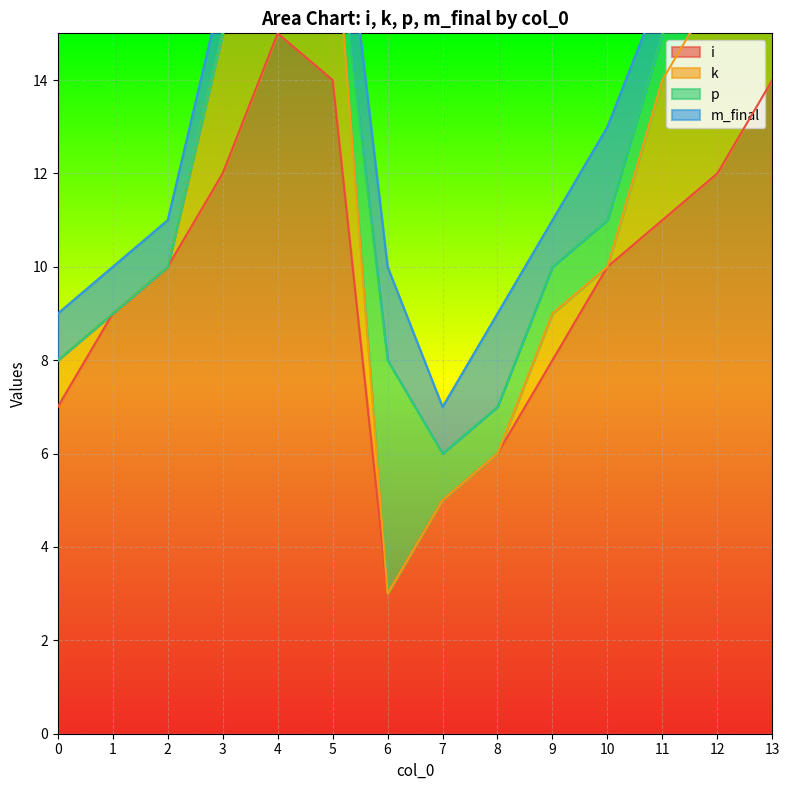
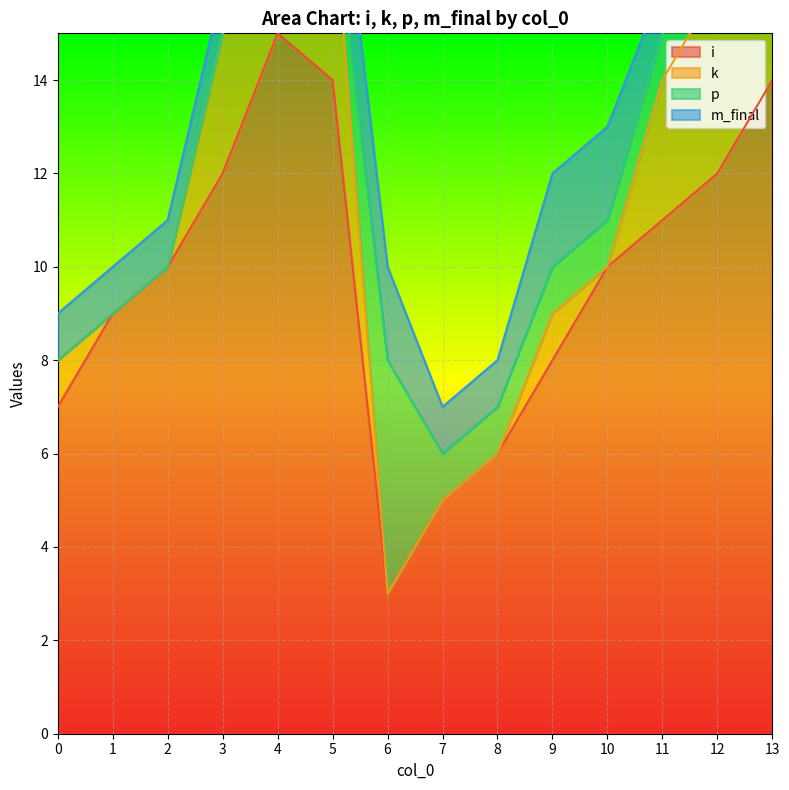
  {
    "i": {
      "0": 7,
      "3": 12,
      "4": 15,
      "5": 14,
      "9": 8,
      "11": 11,
      "12": 12,
      "13": 14
    },
    "k": {
      "9": 1,
      "11": 3
    },
    "p": {
      "6": 5,
      "7": 1,
      "8": 1,
      "9": 1,
      "10": 1,
      "11": 1
    },
    "m_final": {
      "0": 1,
      "1": 1,
      "2": 1,
      "6": 2,
      "7": 1,
-     "8": 2,
-     "9": 1,
+     "8": 1,
+     "9": 2,
      "10": 2
    }
  }
